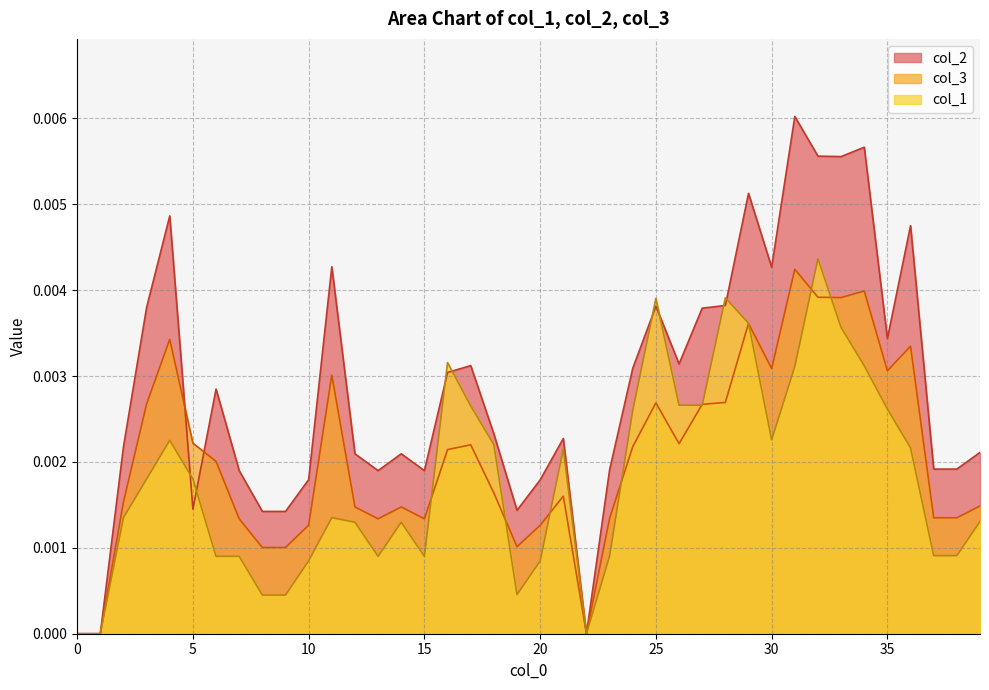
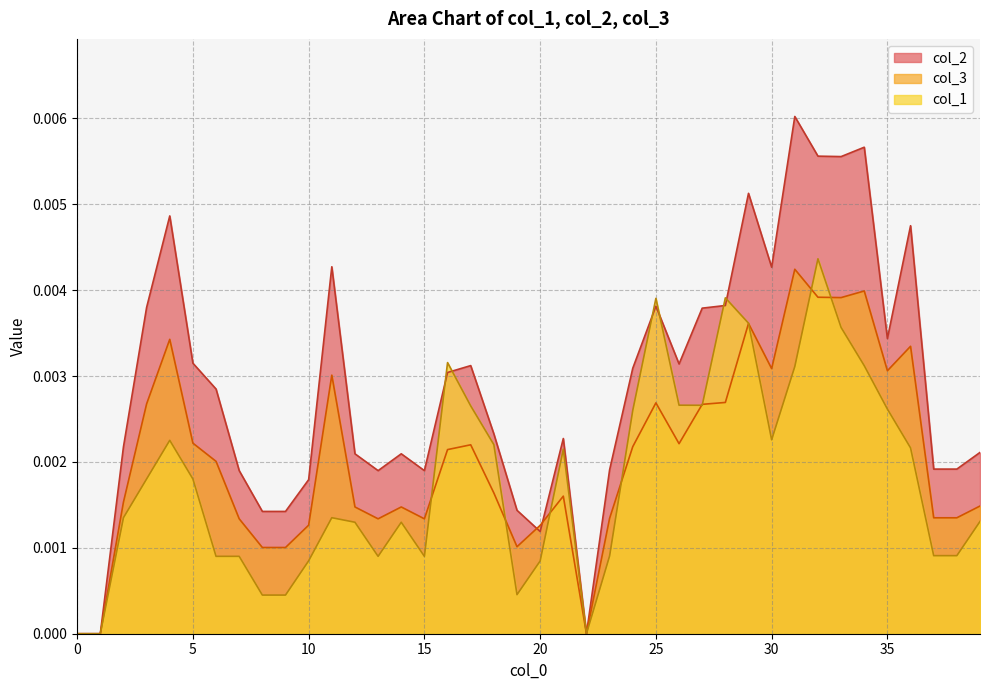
  {
    "col_2": {
-     "5": 0.0015,
+     "5": 0.0032,
      "10": 0.0018,
      "15": 0.0019,
-     "20": 0.0018,
+     "20": 0.0012,
      "25": 0.0038,
      "30": 0.0043,
      "35": 0.0034
    }
  }
